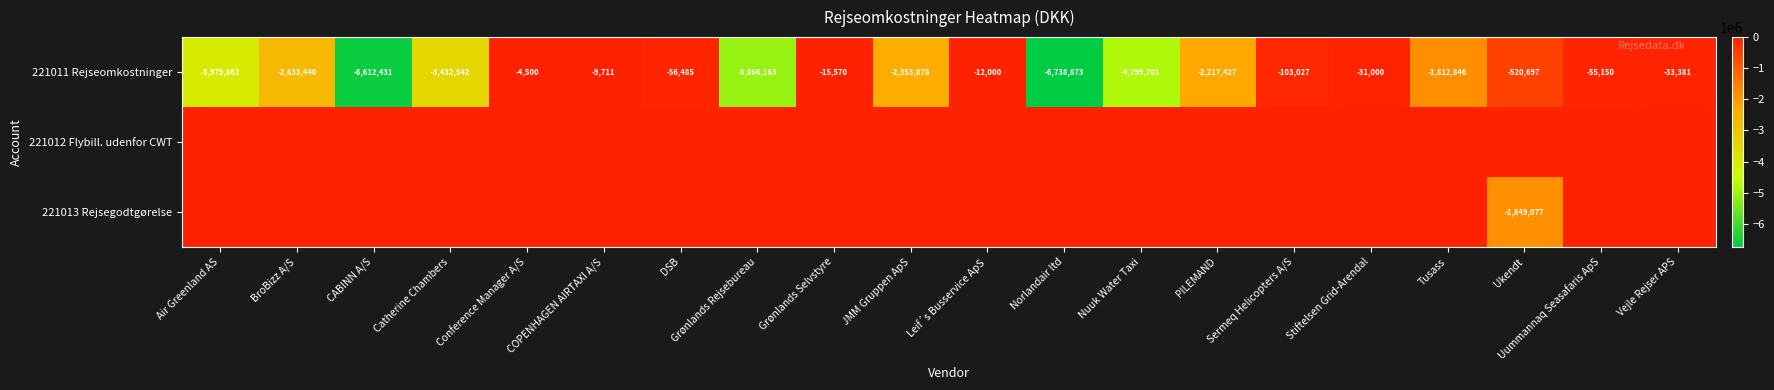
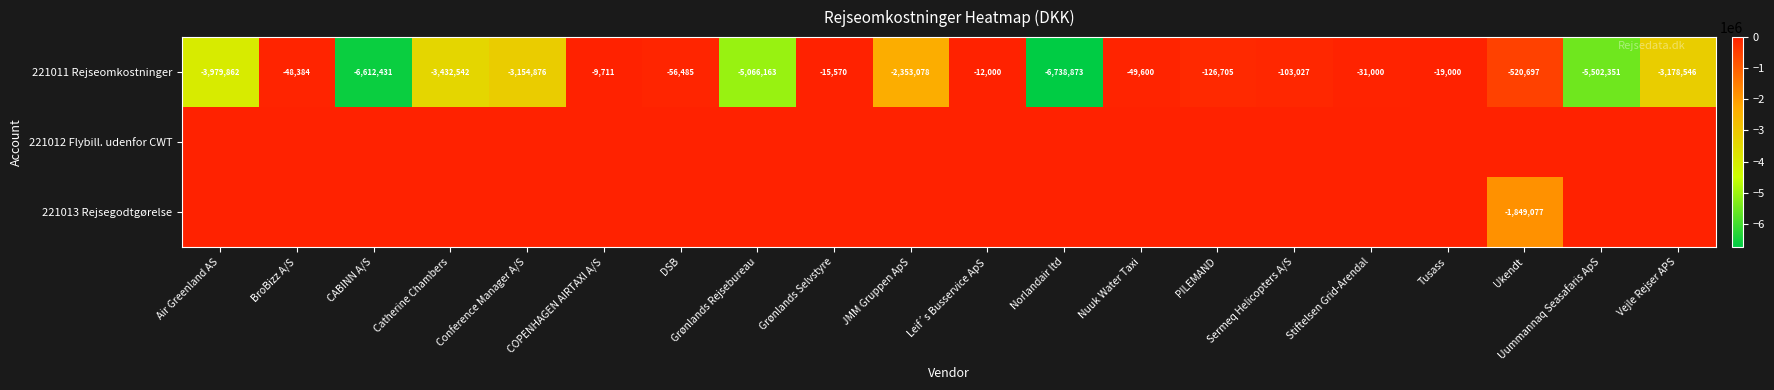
  {
    "221011 Rejseomkostninger": {
      "Air Greenland AS": "-3,979,862",
-     "BroBizz A/S": "-2,633,440",
+     "BroBizz A/S": "-48,384",
      "CABINN A/S": "-6,612,431",
      "Catherine Chambers": "-3,432,542",
-     "Conference Manager A/S": "-4,500",
+     "Conference Manager A/S": "-3,154,876",
      "COPENHAGEN AIRTAXI A/S": "-9,711",
      "DSB": "-56,485",
      "Grønlands Rejsebureau": "-5,066,163",
      "Grønlands Selvstyre": "-15,570",
      "JMM Gruppen ApS": "-2,353,078",
      "Leif´s Busservice ApS": "-12,000",
      "Norlandair ltd": "-6,738,873",
-     "Nuuk Water Taxi": "-4,799,701",
-     "PILEMAND": "-2,217,427",
+     "Nuuk Water Taxi": "-49,600",
+     "PILEMAND": "-126,705",
      "Sermeq Helicopters A/S": "-103,027",
      "Stiftelsen Grid-Arendal": "-31,000",
-     "Tusass": "-1,812,846",
+     "Tusass": "-19,000",
      "Ukendt": "-520,697",
-     "Uummannaq Seasafaris ApS": "-55,150",
-     "Vejle Rejser APS": "-33,381"
+     "Uummannaq Seasafaris ApS": "-5,502,351",
+     "Vejle Rejser APS": "-3,178,546"
    },
    "221013 Rejsegodtgørelse": {
      "Ukendt": "-1,849,077"
    }
  }
